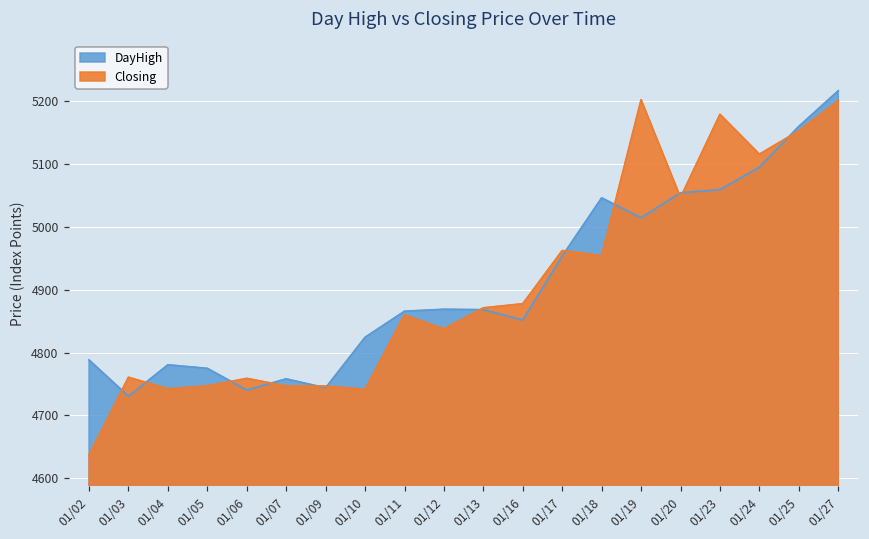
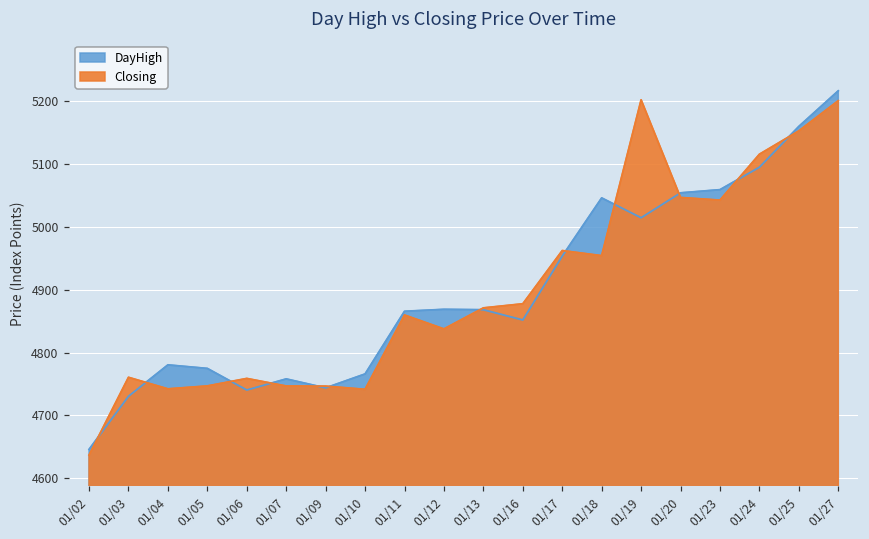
  {
    "DayHigh": {
-     "01/02": 4790,
+     "01/02": 4650,
      "01/03": 4730,
      "01/04": 4780,
      "01/05": 4770,
      "01/06": 4740,
      "01/07": 4760,
-     "01/10": 4820,
+     "01/10": 4770,
      "01/11": 4870,
      "01/12": 4870,
      "01/16": 4850,
      "01/17": 4950,
      "01/18": 5050,
      "01/19": 5010,
      "01/20": 5050,
      "01/23": 5060,
      "01/24": 5100,
      "01/25": 5160,
      "01/27": 5220
    },
    "Closing": {
      "01/02": 4640,
      "01/03": 4760,
      "01/04": 4740,
      "01/05": 4750,
      "01/06": 4760,
      "01/07": 4750,
      "01/10": 4740,
      "01/11": 4860,
      "01/12": 4840,
      "01/16": 4880,
      "01/17": 4960,
      "01/18": 4950,
      "01/19": 5200,
      "01/20": 5050,
-     "01/23": 5180,
+     "01/23": 5040,
      "01/24": 5120,
      "01/25": 5150,
      "01/27": 5200
    }
  }
